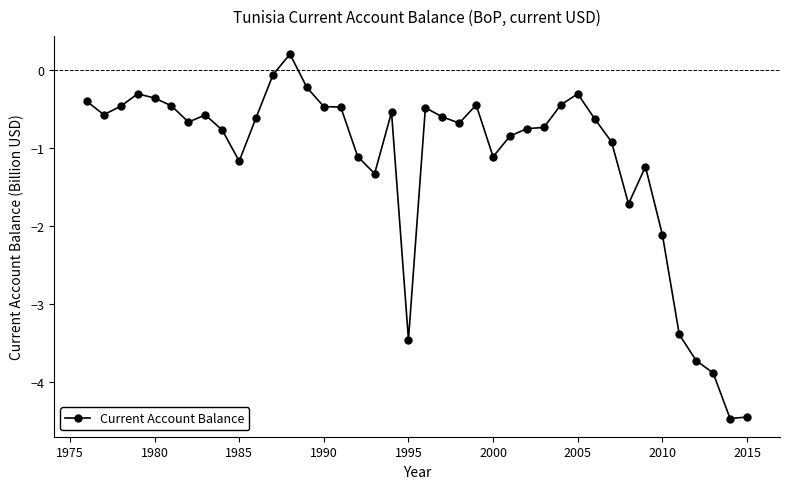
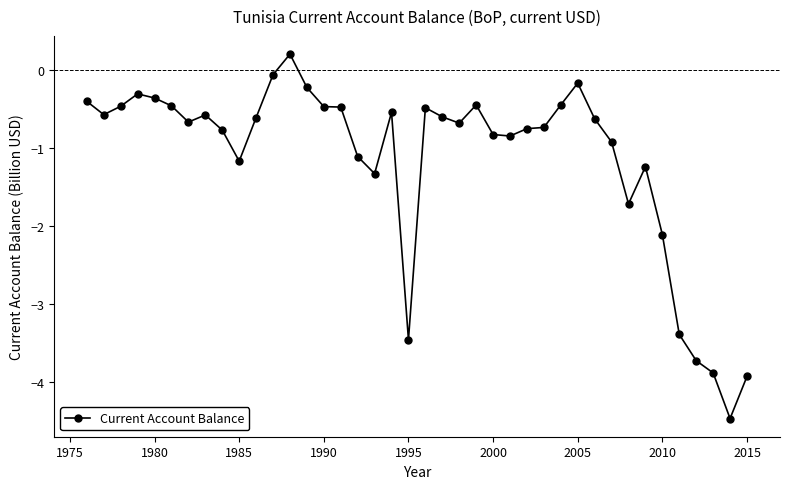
  {
    "1980": -0.4,
    "1985": -1.2,
    "1990": -0.5,
    "1995": -3.5,
-   "2000": -1.1,
-   "2005": -0.3,
+   "2000": -0.8,
+   "2005": -0.2,
    "2010": -2.1,
-   "2015": -4.4
+   "2015": -3.9
  }
